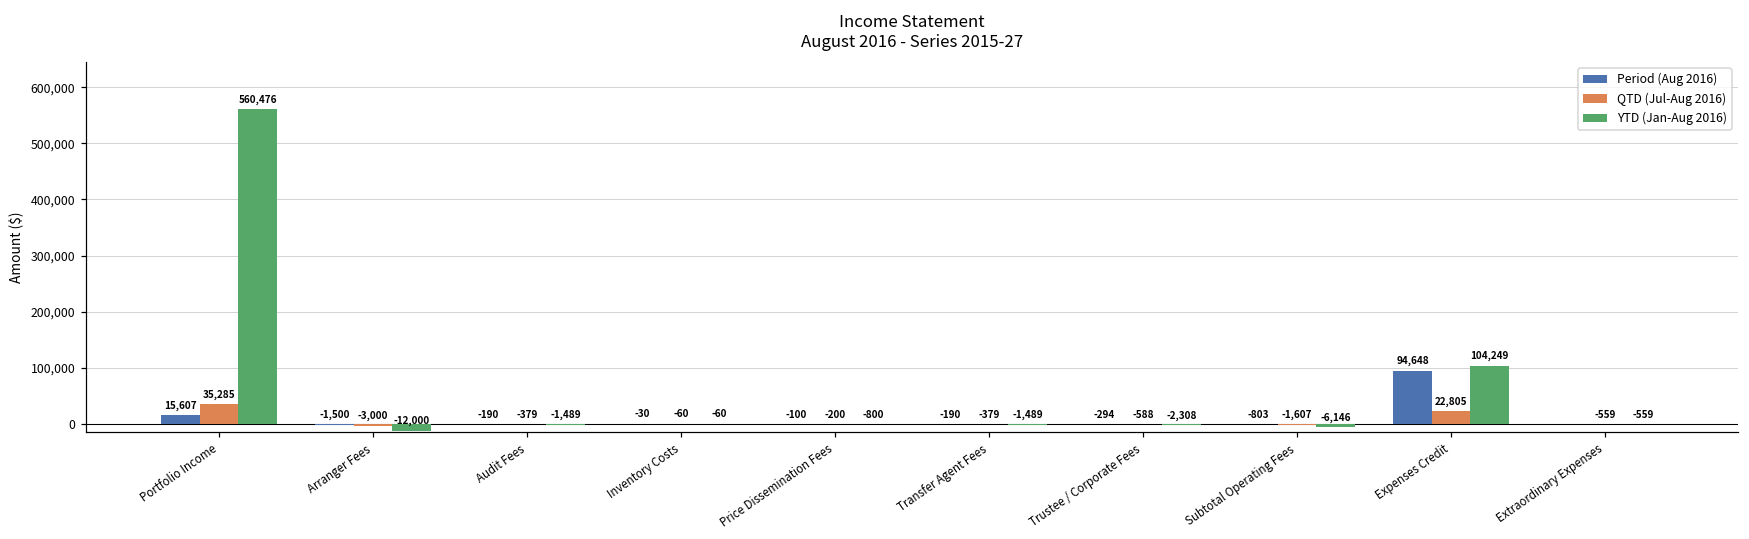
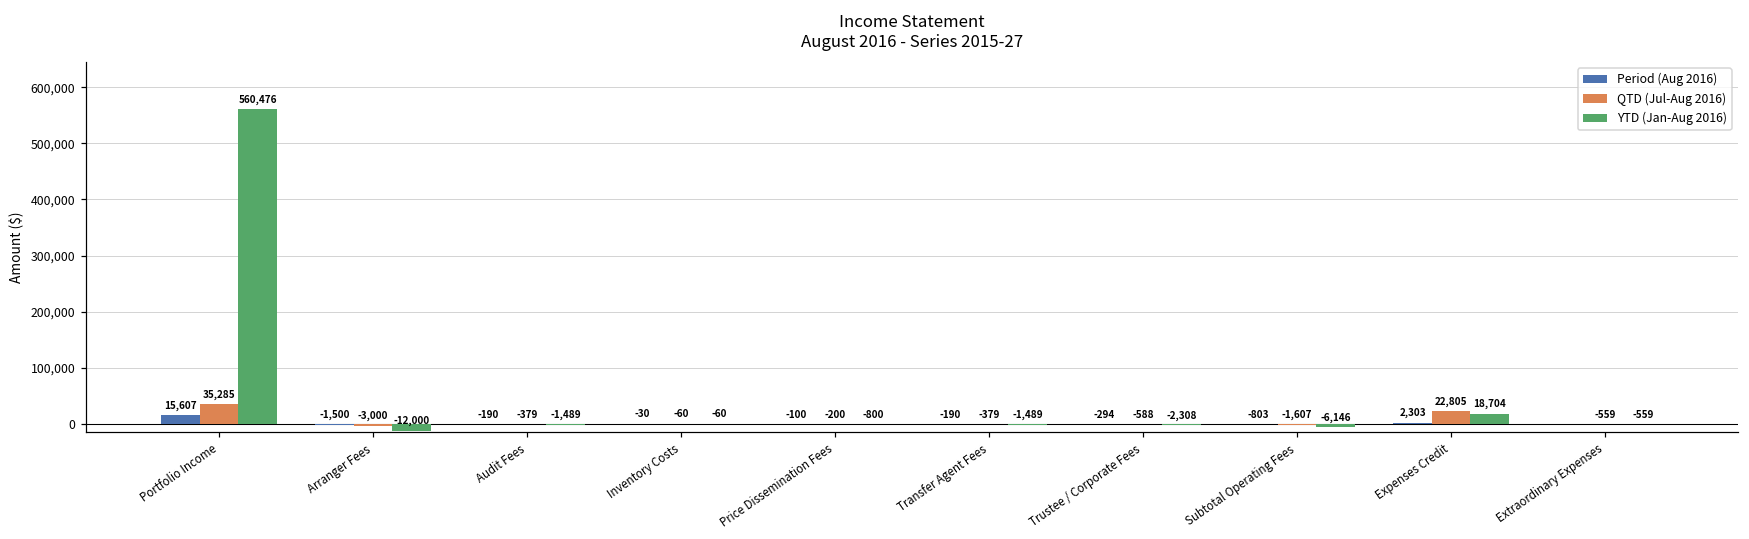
  {
    "Period (Aug 2016)": {
      "Portfolio Income": "15,607",
      "Arranger Fees": "-1,500",
      "Audit Fees": "-190",
      "Inventory Costs": "-30",
      "Price Dissemination Fees": "-100",
      "Transfer Agent Fees": "-190",
      "Trustee / Corporate Fees": "-294",
      "Subtotal Operating Fees": "-803",
-     "Expenses Credit": "94,648"
+     "Expenses Credit": "2,303"
    },
    "QTD (Jul-Aug 2016)": {
      "Portfolio Income": "35,285",
      "Arranger Fees": "-3,000",
      "Audit Fees": "-379",
      "Inventory Costs": "-60",
      "Price Dissemination Fees": "-200",
      "Transfer Agent Fees": "-379",
      "Trustee / Corporate Fees": "-588",
      "Subtotal Operating Fees": "-1,607",
      "Expenses Credit": "22,805",
      "Extraordinary Expenses": "-559"
    },
    "YTD (Jan-Aug 2016)": {
      "Portfolio Income": "560,476",
      "Arranger Fees": "-12,000",
      "Audit Fees": "-1,489",
      "Inventory Costs": "-60",
      "Price Dissemination Fees": "-800",
      "Transfer Agent Fees": "-1,489",
      "Trustee / Corporate Fees": "-2,308",
      "Subtotal Operating Fees": "-6,146",
-     "Expenses Credit": "104,249",
+     "Expenses Credit": "18,704",
      "Extraordinary Expenses": "-559"
    }
  }
